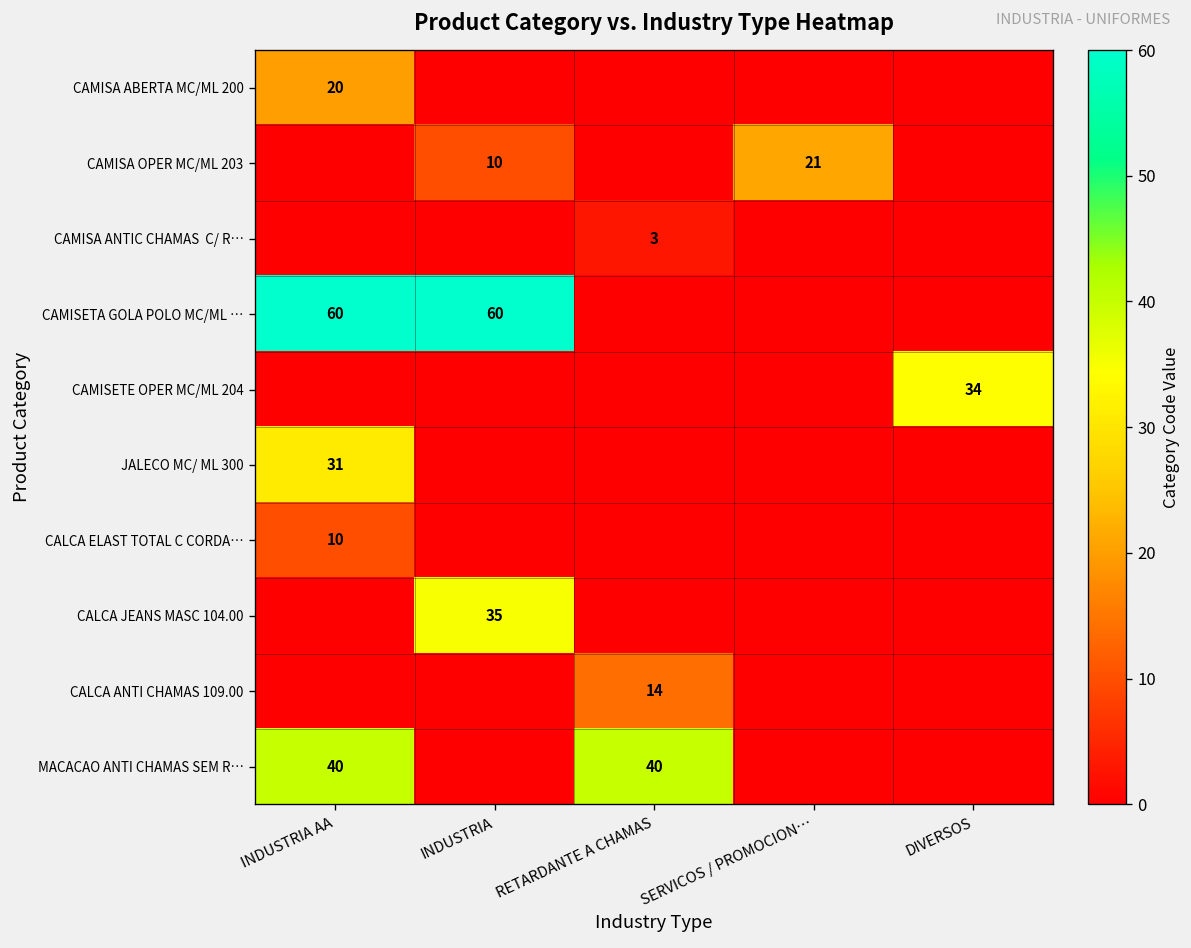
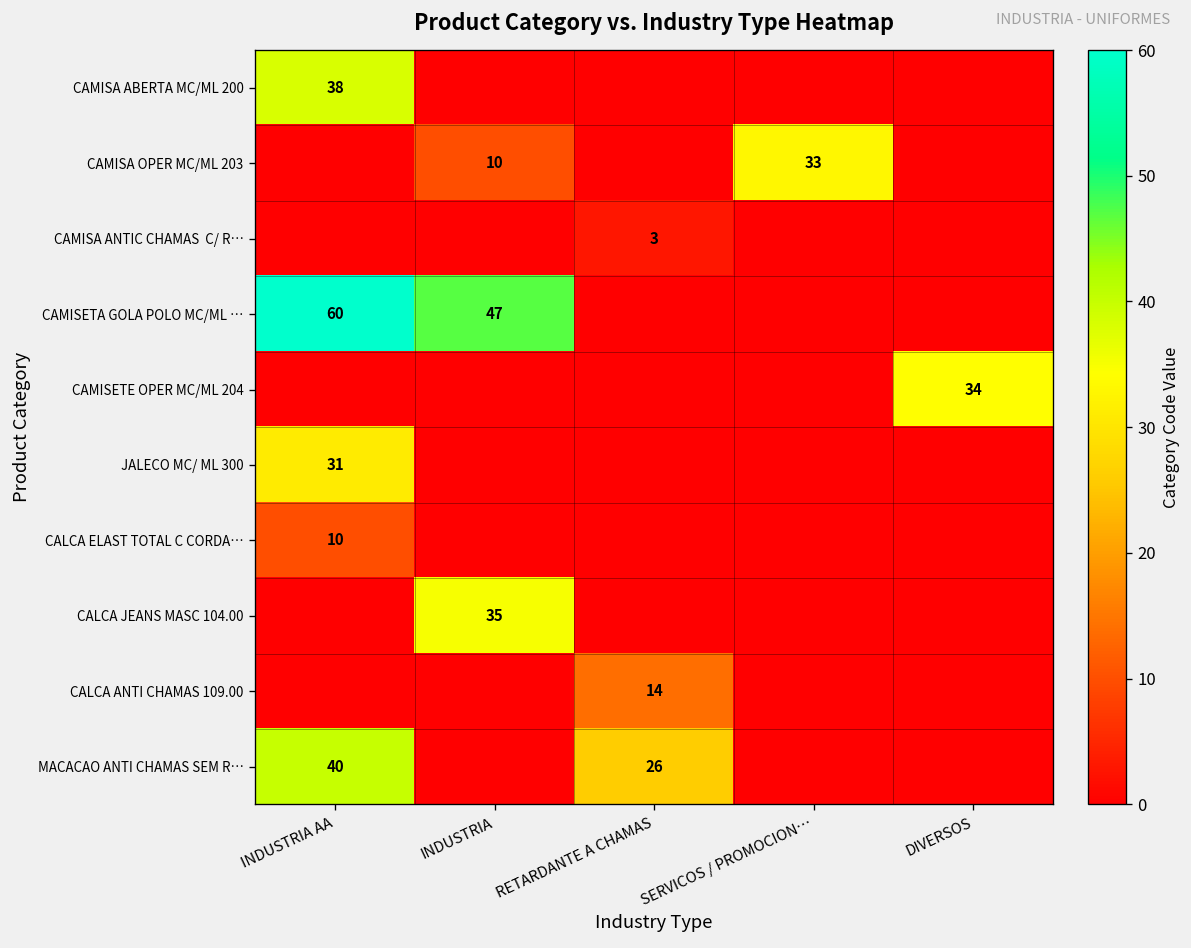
  {
    "CAMISA ABERTA MC/ML 200": {
-     "INDUSTRIA AA": 20
+     "INDUSTRIA AA": 38
    },
    "CAMISA OPER MC/ML 203": {
      "INDUSTRIA": 10,
-     "SERVICOS / PROMOCION…": 21
+     "SERVICOS / PROMOCION…": 33
    },
    "CAMISA ANTIC CHAMAS C/ R…": {
      "RETARDANTE A CHAMAS": 3
    },
    "CAMISETA GOLA POLO MC/ML …": {
      "INDUSTRIA AA": 60,
-     "INDUSTRIA": 60
+     "INDUSTRIA": 47
    },
    "CAMISETE OPER MC/ML 204": {
      "DIVERSOS": 34
    },
    "JALECO MC/ ML 300": {
      "INDUSTRIA AA": 31
    },
    "CALCA ELAST TOTAL C CORDA…": {
      "INDUSTRIA AA": 10
    },
    "CALCA JEANS MASC 104.00": {
      "INDUSTRIA": 35
    },
    "CALCA ANTI CHAMAS 109.00": {
      "RETARDANTE A CHAMAS": 14
    },
    "MACACAO ANTI CHAMAS SEM R…": {
      "INDUSTRIA AA": 40,
-     "RETARDANTE A CHAMAS": 40
+     "RETARDANTE A CHAMAS": 26
    }
  }
